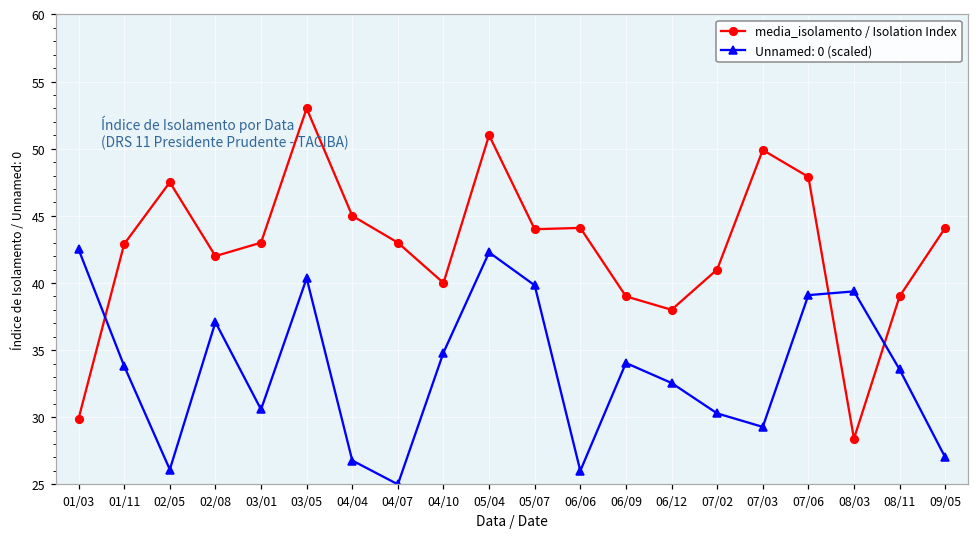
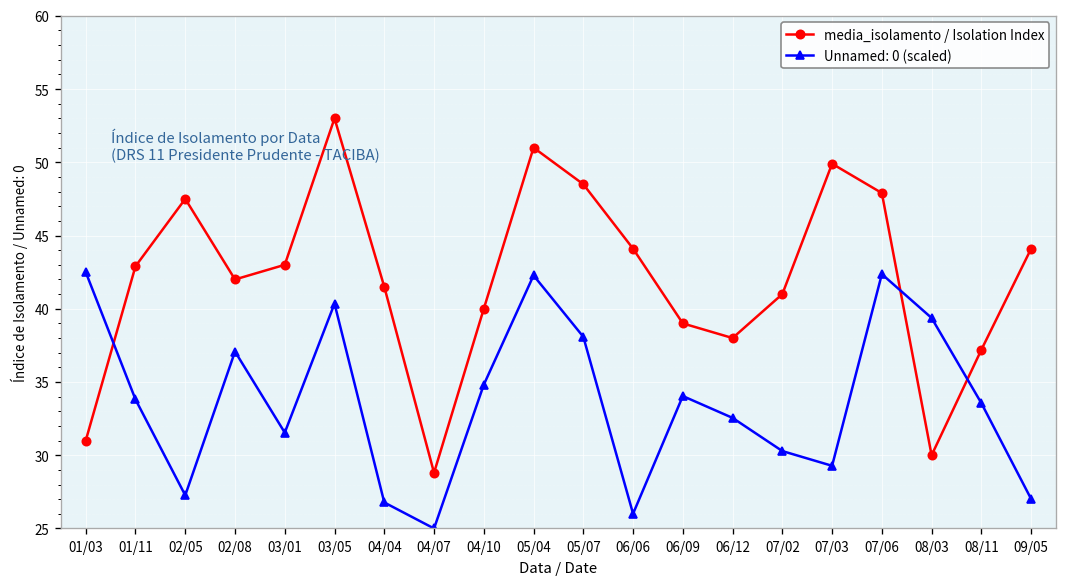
  {
    "media_isolamento / Isolation Index": {
-     "01/03": 29.9,
+     "01/03": 31.0,
      "01/11": 42.9,
      "02/05": 47.5,
      "02/08": 42.0,
      "03/01": 43.0,
      "03/05": 53.0,
-     "04/04": 45.0,
-     "04/07": 43.0,
+     "04/04": 41.5,
+     "04/07": 28.8,
      "04/10": 40.0,
      "05/04": 51.0,
-     "05/07": 44.0,
+     "05/07": 48.5,
      "06/06": 44.1,
      "06/09": 39.0,
      "06/12": 38.0,
      "07/02": 41.0,
      "07/03": 49.9,
      "07/06": 47.9,
-     "08/03": 28.4,
-     "08/11": 39.0,
+     "08/03": 30.0,
+     "08/11": 37.2,
      "09/05": 44.1
    },
    "Unnamed: 0 (scaled)": {
      "01/03": 42.5,
      "01/11": 33.8,
-     "02/05": 26.1,
+     "02/05": 27.3,
      "02/08": 37.1,
-     "03/01": 30.6,
+     "03/01": 31.5,
      "03/05": 40.4,
      "04/04": 26.8,
      "04/07": 25.0,
      "04/10": 34.8,
      "05/04": 42.3,
-     "05/07": 39.8,
+     "05/07": 38.1,
      "06/06": 26.0,
      "06/09": 34.0,
      "06/12": 32.5,
      "07/02": 30.3,
      "07/03": 29.3,
-     "07/06": 39.1,
+     "07/06": 42.4,
      "08/03": 39.4,
      "08/11": 33.6,
      "09/05": 27.0
    }
  }
